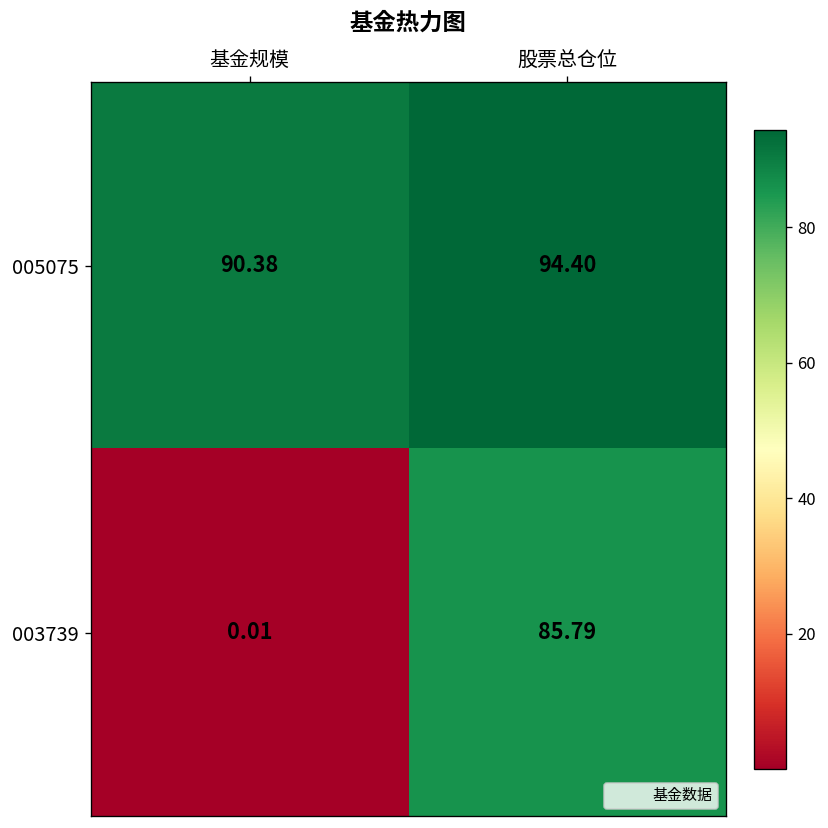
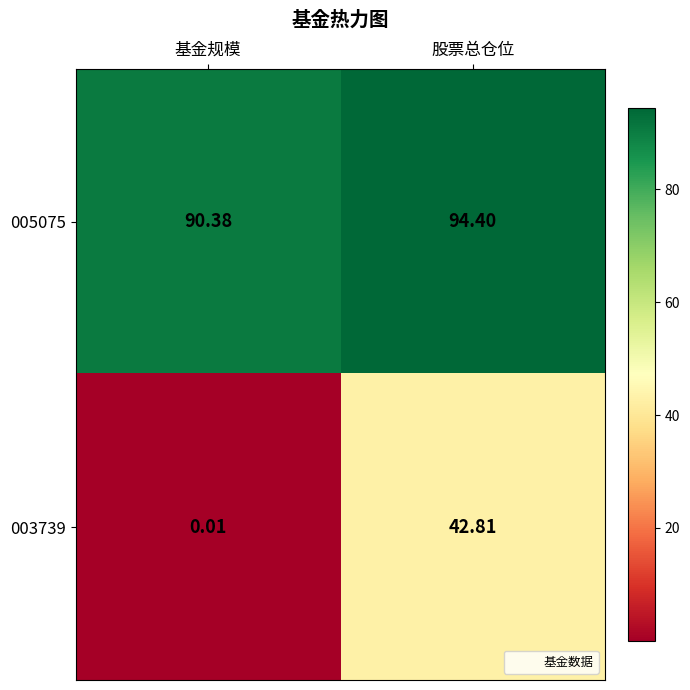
  {
    "005075": {
      "基金规模": 90.38,
      "股票总仓位": 94.40
    },
    "003739": {
      "基金规模": 0.01,
-     "股票总仓位": 85.79
+     "股票总仓位": 42.81
    }
  }
